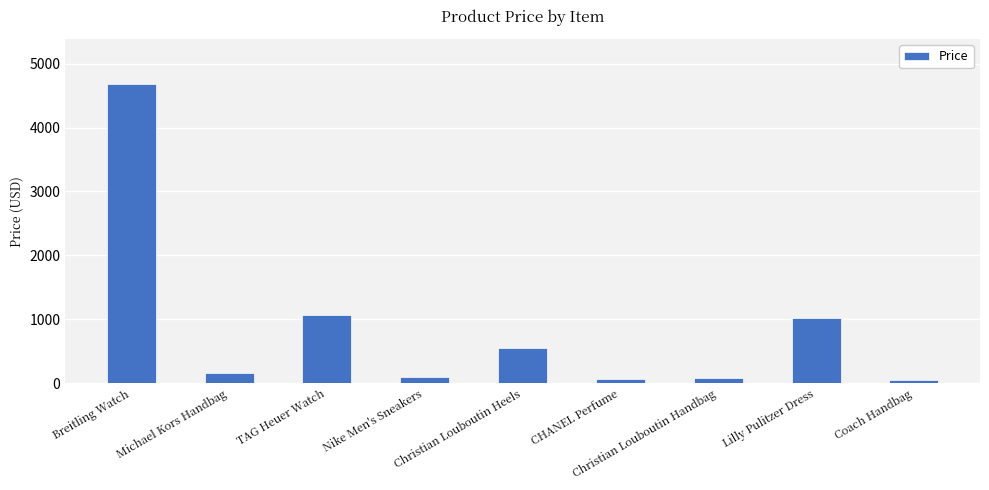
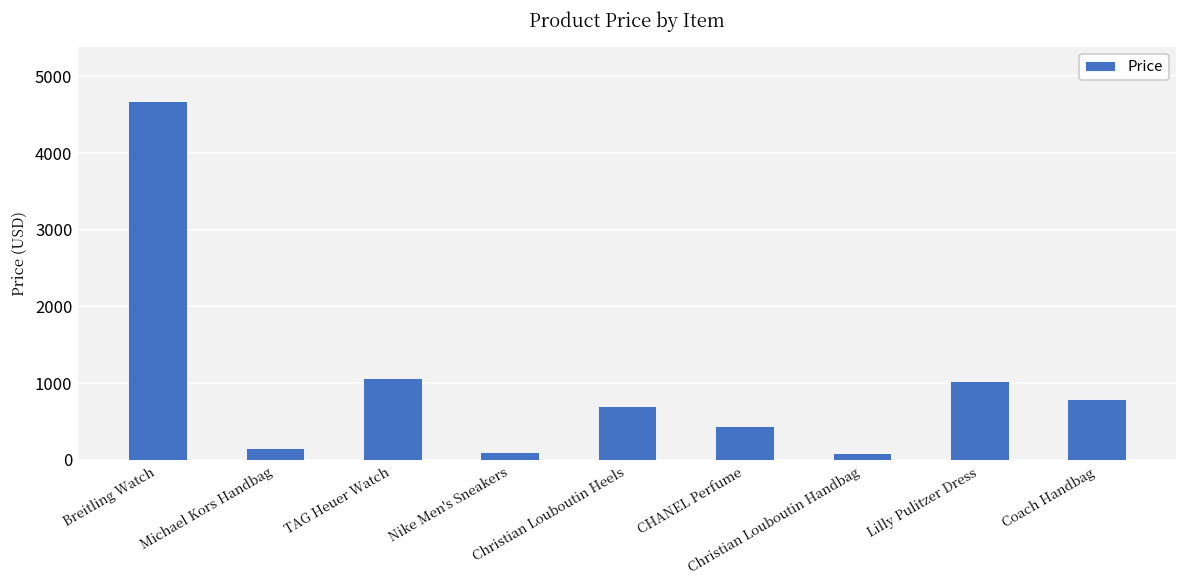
  {
    "Breitling Watch": 4700,
    "Michael Kors Handbag": 200,
    "TAG Heuer Watch": 1100,
    "Nike Men's Sneakers": 100,
-   "Christian Louboutin Heels": 600,
-   "CHANEL Perfume": 100,
+   "Christian Louboutin Heels": 700,
+   "CHANEL Perfume": 400,
    "Christian Louboutin Handbag": 100,
    "Lilly Pulitzer Dress": 1000,
-   "Coach Handbag": 0
+   "Coach Handbag": 800
  }
